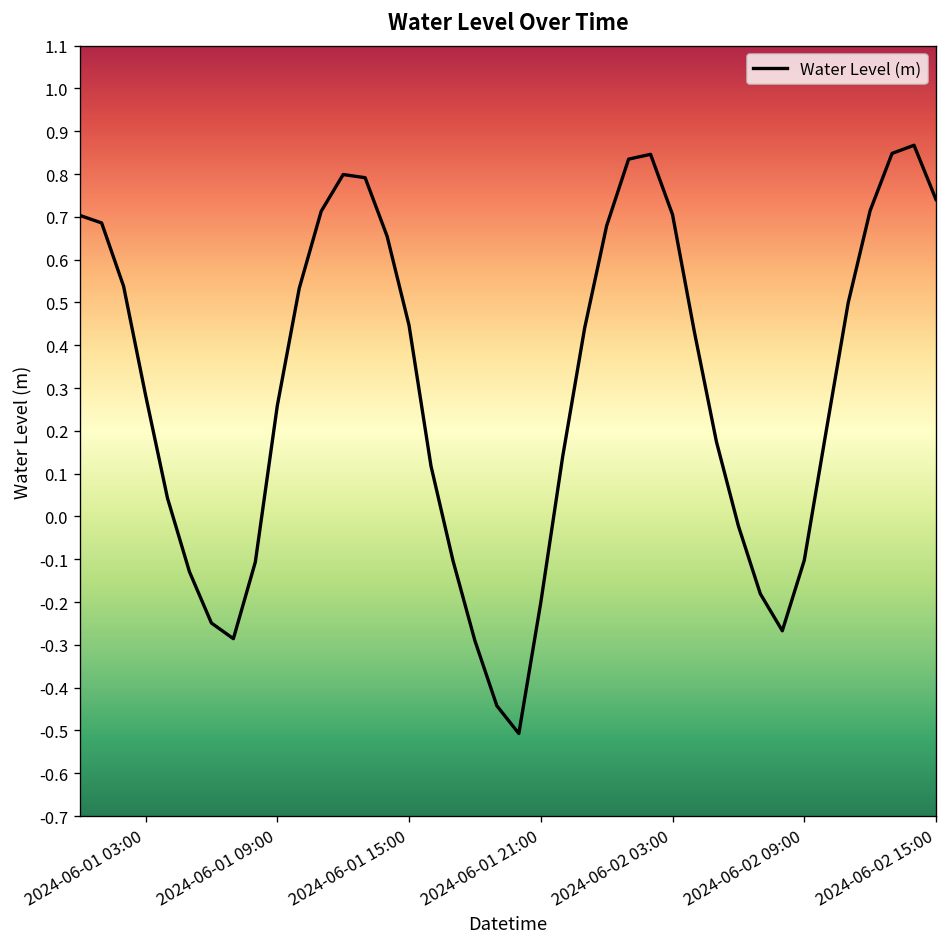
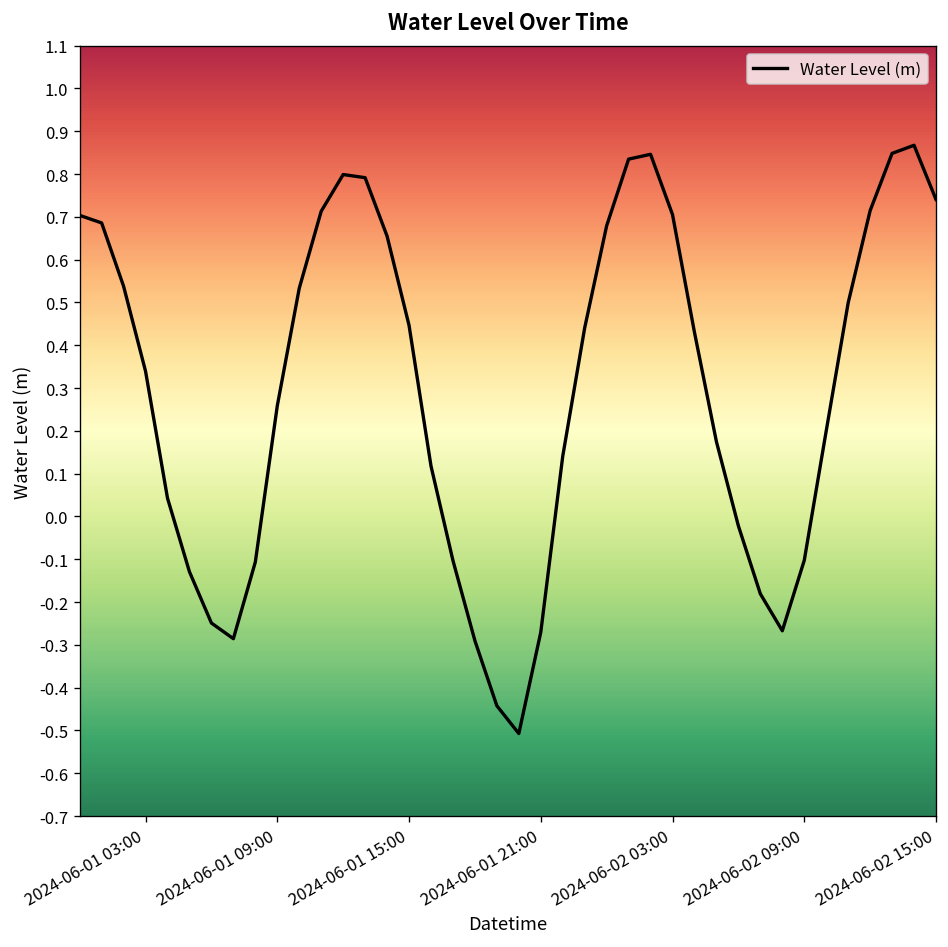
  {
-   "2024-06-01 03:00": 0.28,
+   "2024-06-01 03:00": 0.34,
    "2024-06-01 09:00": 0.26,
    "2024-06-01 15:00": 0.45,
-   "2024-06-01 21:00": -0.20,
+   "2024-06-01 21:00": -0.27,
    "2024-06-02 03:00": 0.71,
    "2024-06-02 09:00": -0.10,
    "2024-06-02 15:00": 0.74
  }
